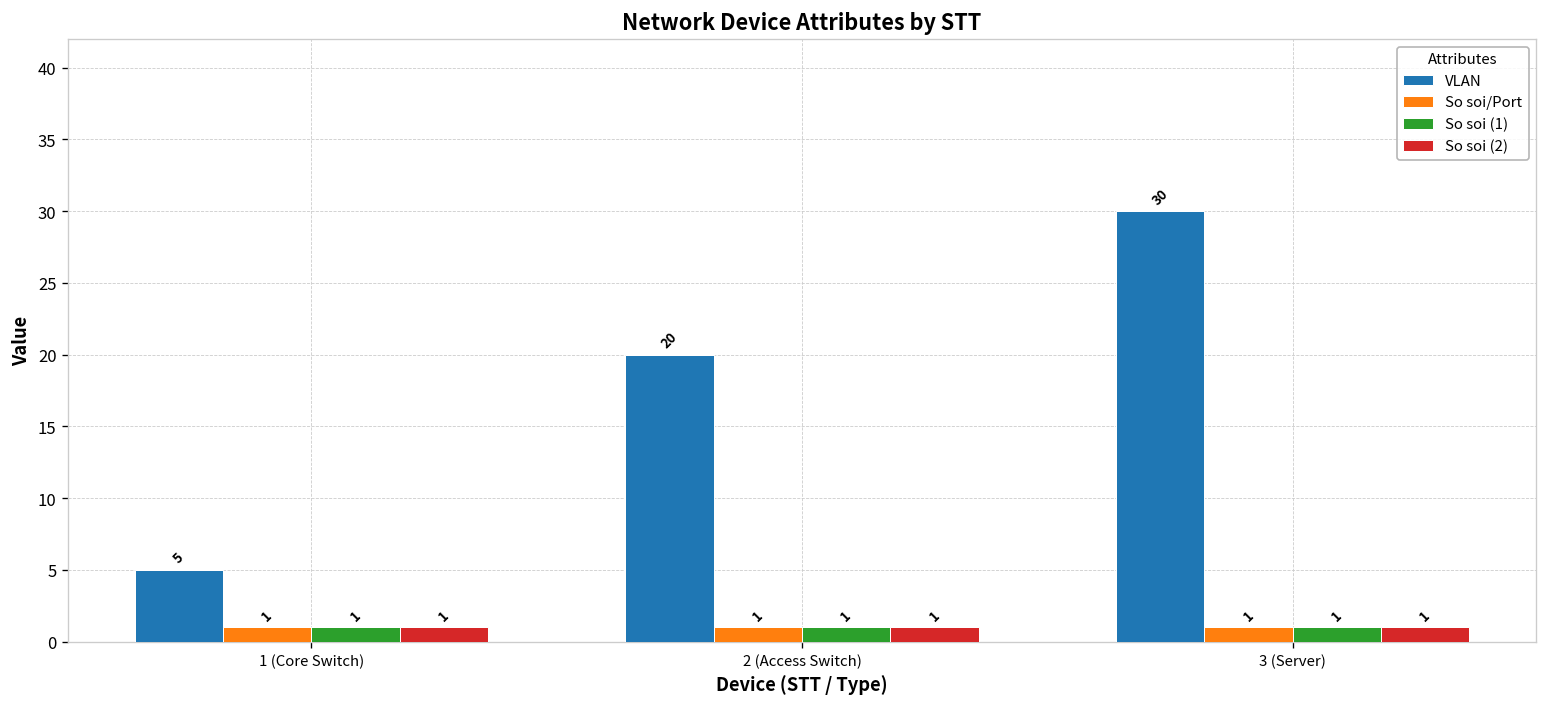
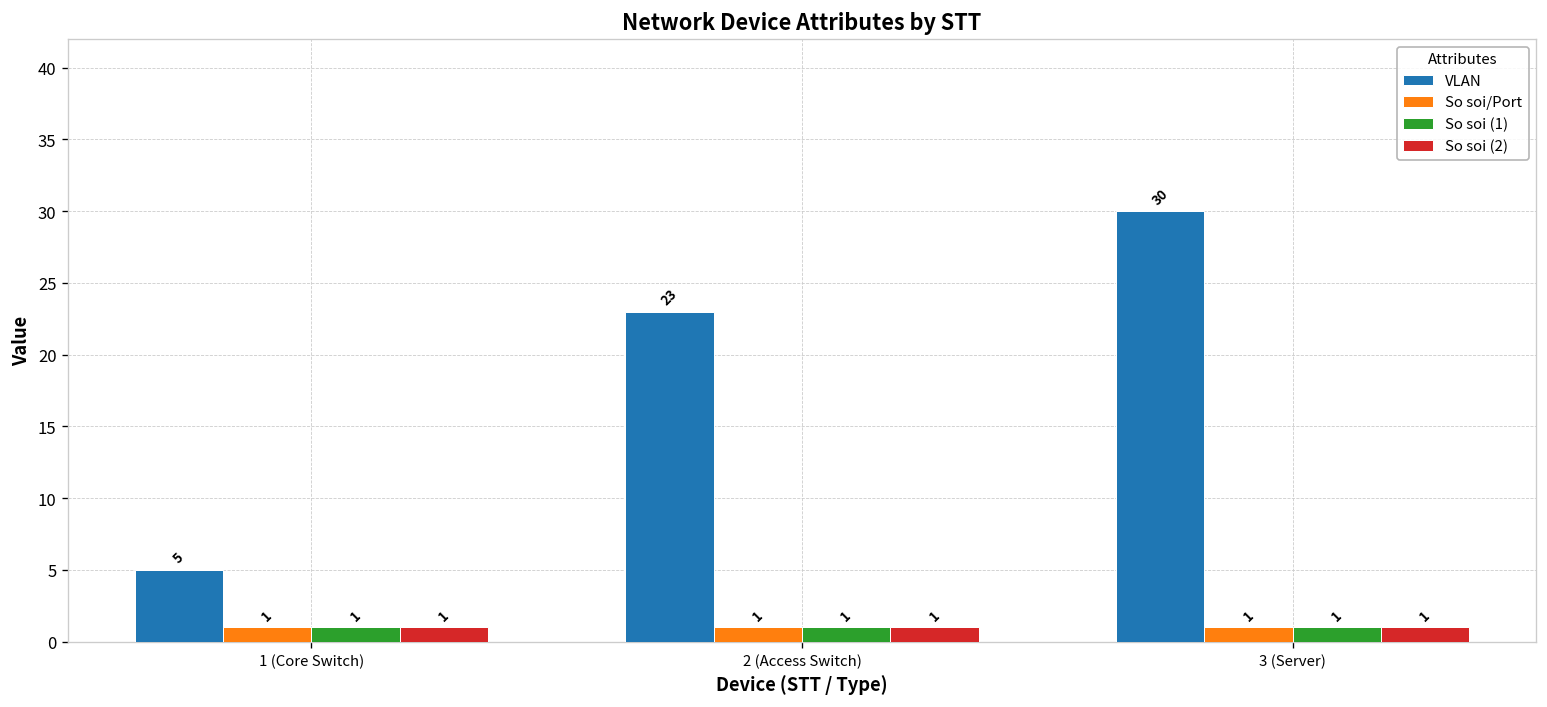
  {
    "VLAN": {
      "1 (Core Switch)": 5,
-     "2 (Access Switch)": 20,
+     "2 (Access Switch)": 23,
      "3 (Server)": 30
    },
    "So soi/Port": {
      "1 (Core Switch)": 1,
      "2 (Access Switch)": 1,
      "3 (Server)": 1
    },
    "So soi (1)": {
      "1 (Core Switch)": 1,
      "2 (Access Switch)": 1,
      "3 (Server)": 1
    },
    "So soi (2)": {
      "1 (Core Switch)": 1,
      "2 (Access Switch)": 1,
      "3 (Server)": 1
    }
  }
